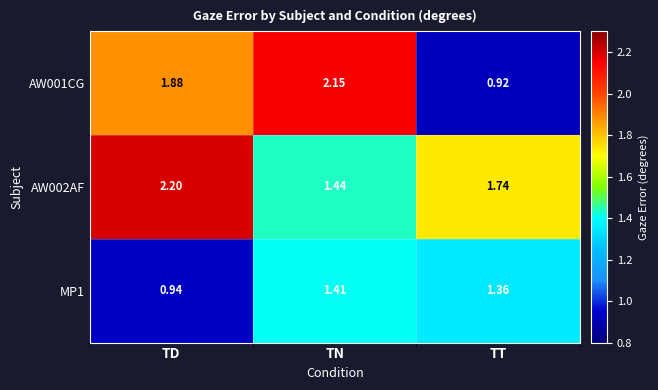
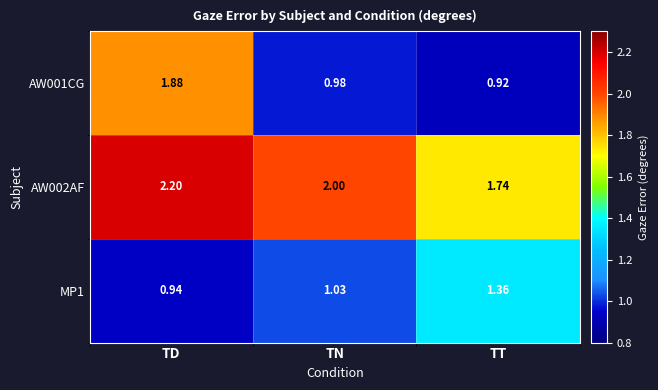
  {
    "AW001CG": {
      "TD": 1.88,
-     "TN": 2.15,
+     "TN": 0.98,
      "TT": 0.92
    },
    "AW002AF": {
      "TD": 2.20,
-     "TN": 1.44,
+     "TN": 2.00,
      "TT": 1.74
    },
    "MP1": {
      "TD": 0.94,
-     "TN": 1.41,
+     "TN": 1.03,
      "TT": 1.36
    }
  }
